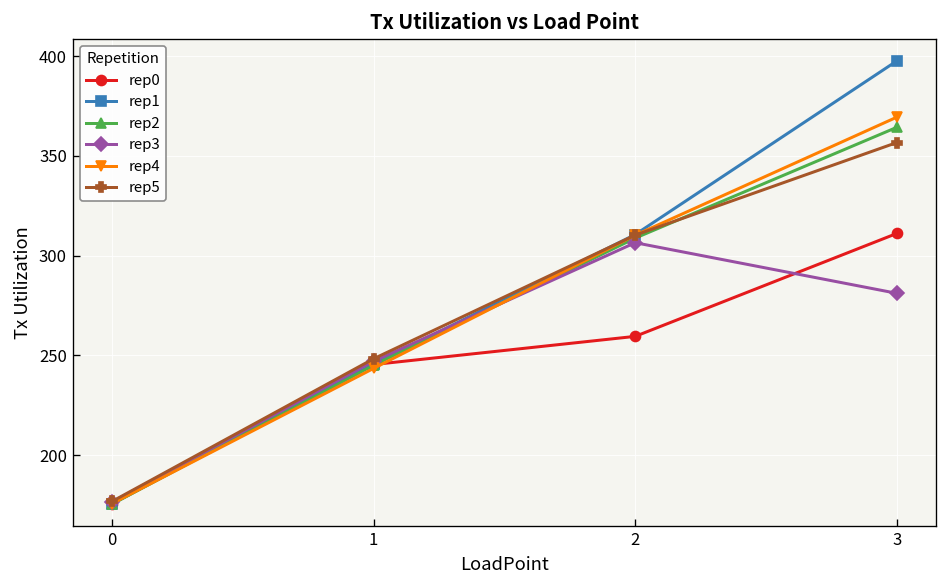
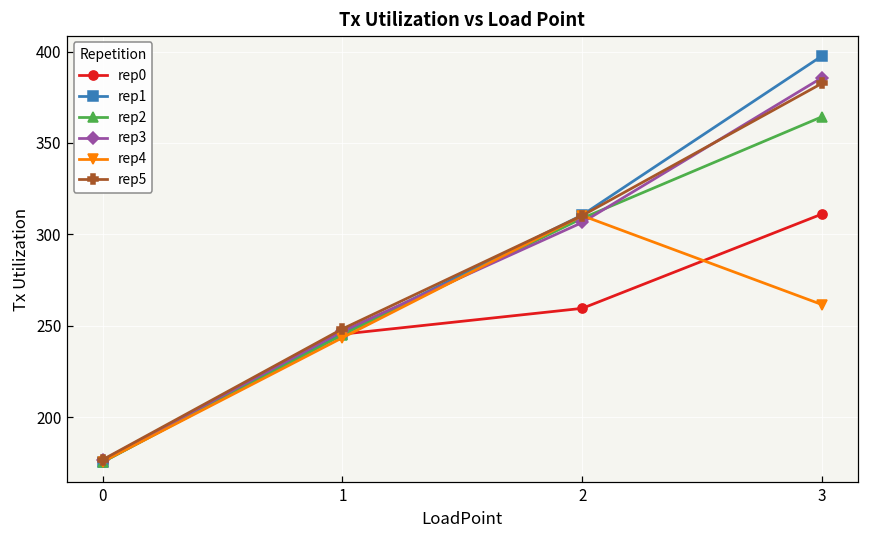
  {
    "rep0": {
      "2": 260,
      "3": 311
    },
    "rep1": {
      "3": 398
    },
    "rep2": {
      "3": 364
    },
    "rep3": {
      "2": 306,
-     "3": 281
+     "3": 386
    },
    "rep4": {
      "1": 243,
-     "3": 369
+     "3": 262
    },
    "rep5": {
-     "3": 357
+     "3": 383
    }
  }
